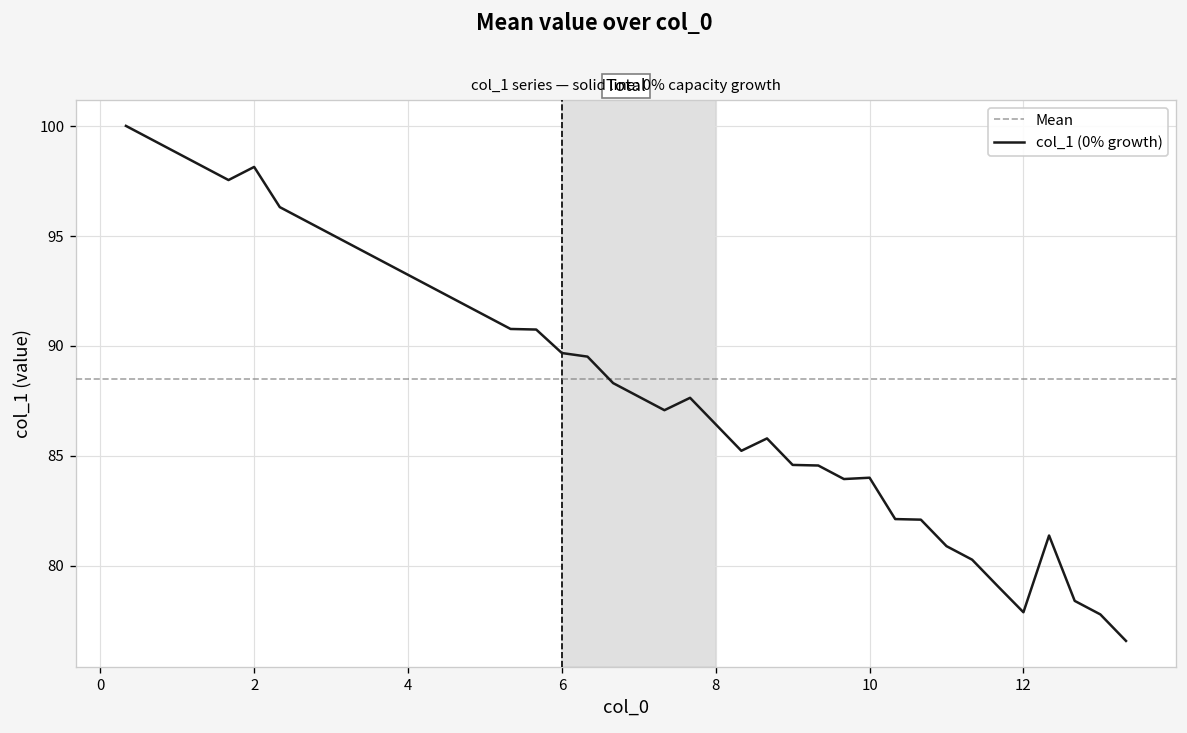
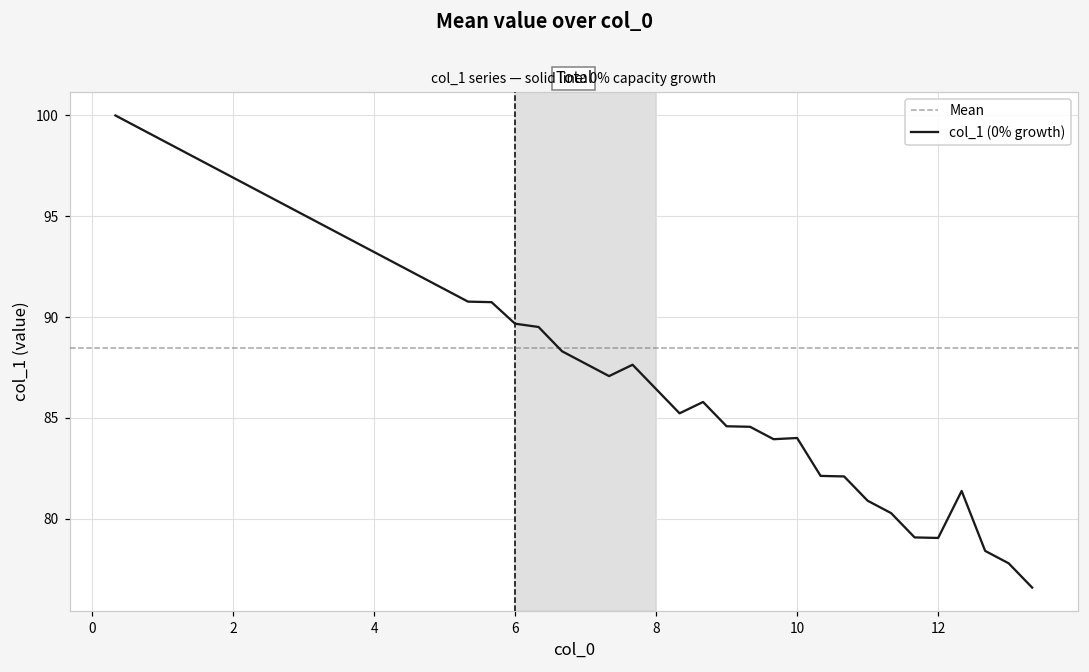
  {
-   "2": 98.1,
+   "2": 96.9,
    "4": 93.2,
    "6": 89.7,
    "8": 86.4,
    "10": 84.0,
-   "12": 77.9
+   "12": 79.0
  }
